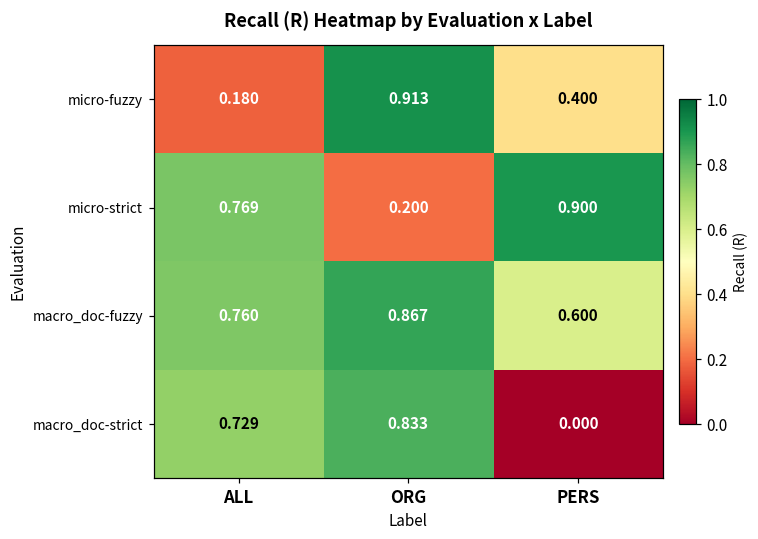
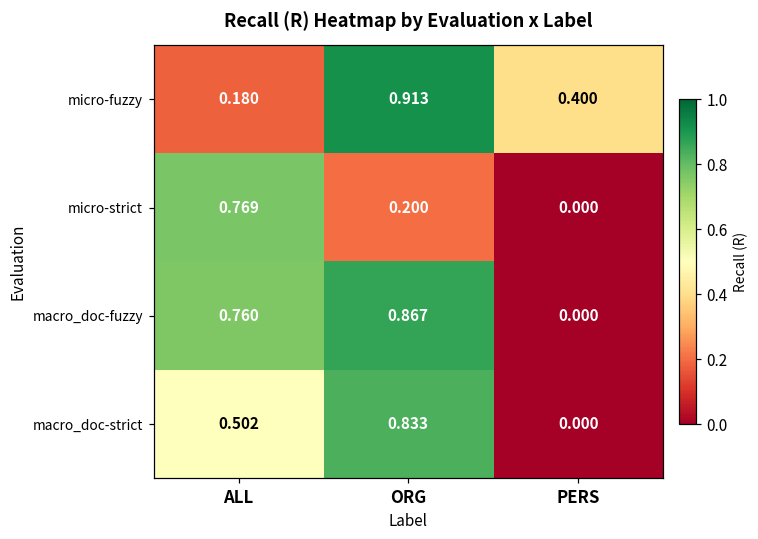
  {
    "micro-fuzzy": {
      "ALL": 0.180,
      "ORG": 0.913,
      "PERS": 0.400
    },
    "micro-strict": {
      "ALL": 0.769,
      "ORG": 0.200,
-     "PERS": 0.900
+     "PERS": 0.000
    },
    "macro_doc-fuzzy": {
      "ALL": 0.760,
      "ORG": 0.867,
-     "PERS": 0.600
+     "PERS": 0.000
    },
    "macro_doc-strict": {
-     "ALL": 0.729,
+     "ALL": 0.502,
      "ORG": 0.833,
      "PERS": 0.000
    }
  }
